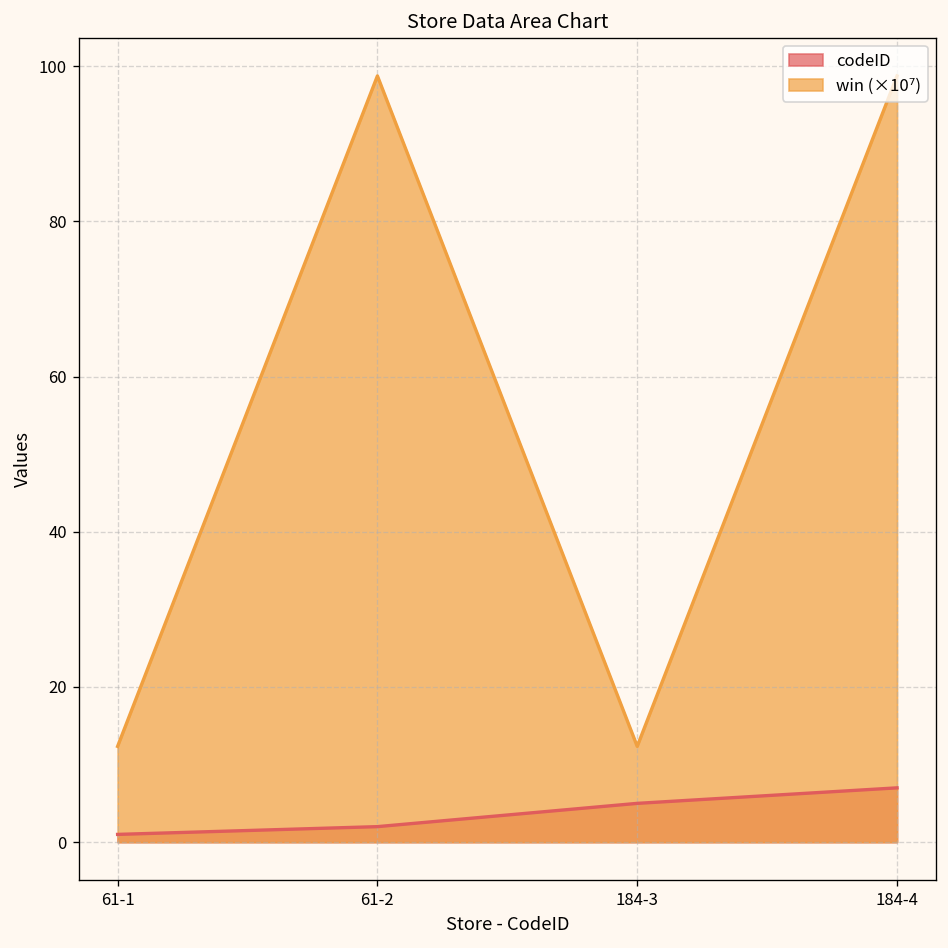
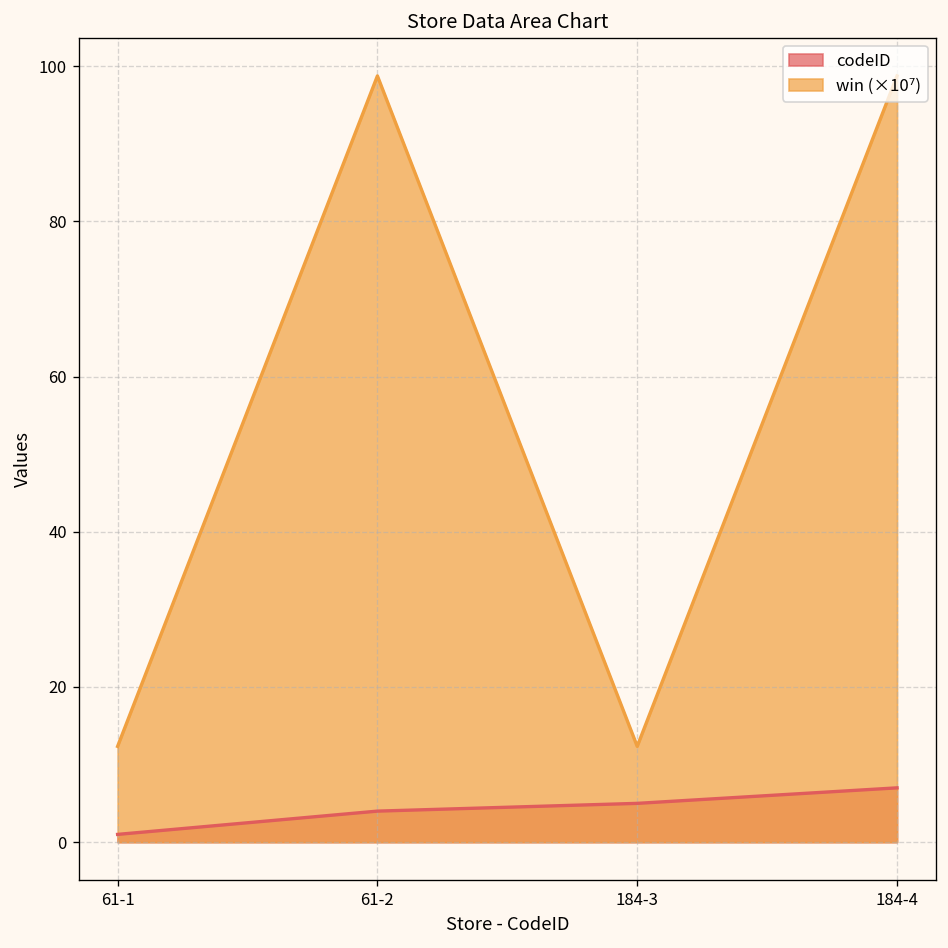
  {
    "codeID": {
      "61-1": 1,
-     "61-2": 2,
+     "61-2": 4,
      "184-3": 5,
      "184-4": 7
    },
    "win (×10⁷)": {
      "61-1": 12,
      "61-2": 99,
      "184-3": 12
    }
  }
